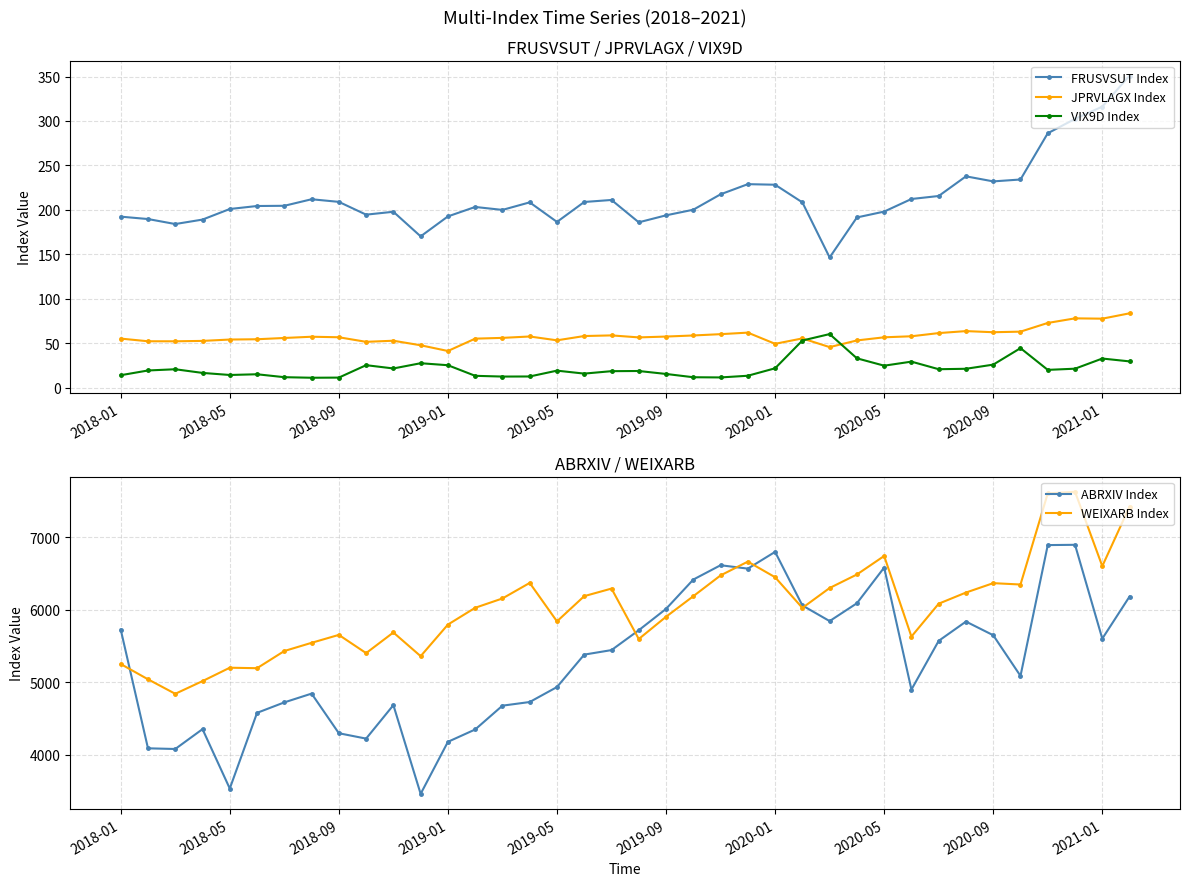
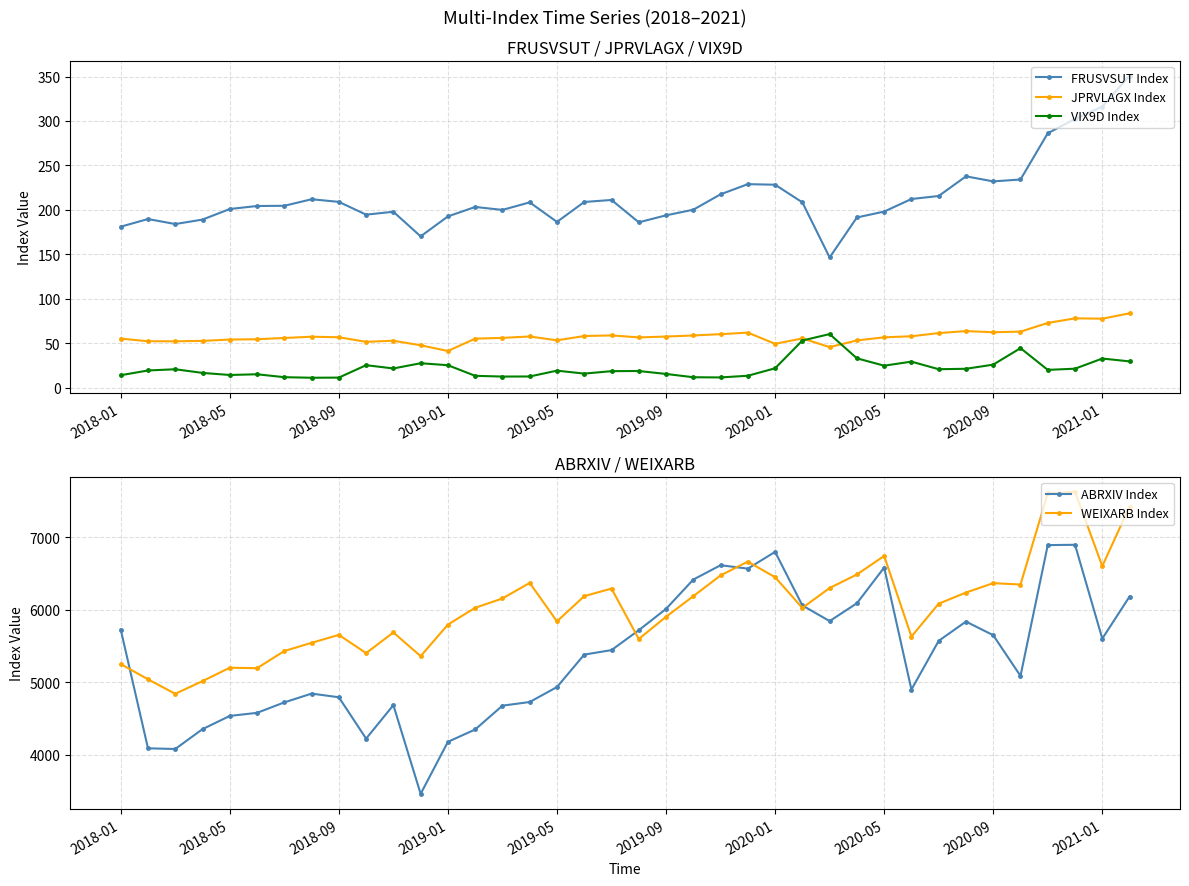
  {
    "FRUSVSUT / JPRVLAGX / VIX9D": {
      "FRUSVSUT Index": {
-       "2018-01": 190,
+       "2018-01": 180,
        "2018-05": 200,
        "2018-09": 210,
        "2019-01": 190,
        "2019-05": 190,
        "2019-09": 190,
        "2020-01": 230,
        "2020-05": 200,
        "2020-09": 230
      },
      "JPRVLAGX Index": {
        "2018-01": 60,
        "2018-05": 50,
        "2018-09": 60,
        "2019-01": 40,
        "2019-05": 50,
        "2019-09": 60,
        "2020-01": 50,
        "2020-05": 60,
        "2020-09": 60,
        "2021-01": 80
      },
      "VIX9D Index": {
        "2018-01": 10,
        "2018-05": 10,
        "2018-09": 10,
        "2019-01": 30,
        "2019-05": 20,
        "2019-09": 20,
        "2020-01": 20,
        "2020-05": 20,
        "2020-09": 30,
        "2021-01": 30
      }
    },
    "ABRXIV / WEIXARB": {
      "ABRXIV Index": {
        "2018-01": 5700,
-       "2018-05": 3500,
-       "2018-09": 4300,
+       "2018-05": 4500,
+       "2018-09": 4800,
        "2019-01": 4200,
        "2019-05": 4900,
        "2019-09": 6000,
        "2020-01": 6800,
        "2020-05": 6600,
        "2020-09": 5600,
        "2021-01": 5600
      },
      "WEIXARB Index": {
        "2018-01": 5300,
        "2018-05": 5200,
        "2018-09": 5700,
        "2019-01": 5800,
        "2019-05": 5800,
        "2019-09": 5900,
        "2020-01": 6400,
        "2020-05": 6700,
        "2020-09": 6400,
        "2021-01": 6600
      }
    }
  }
